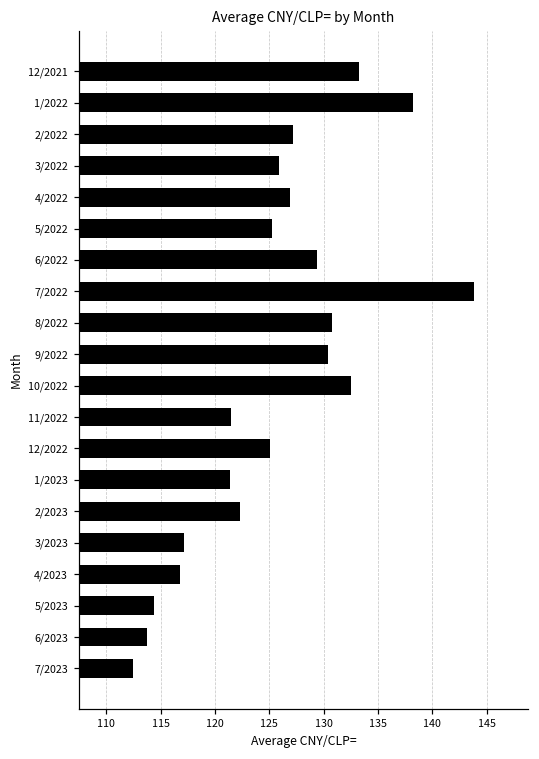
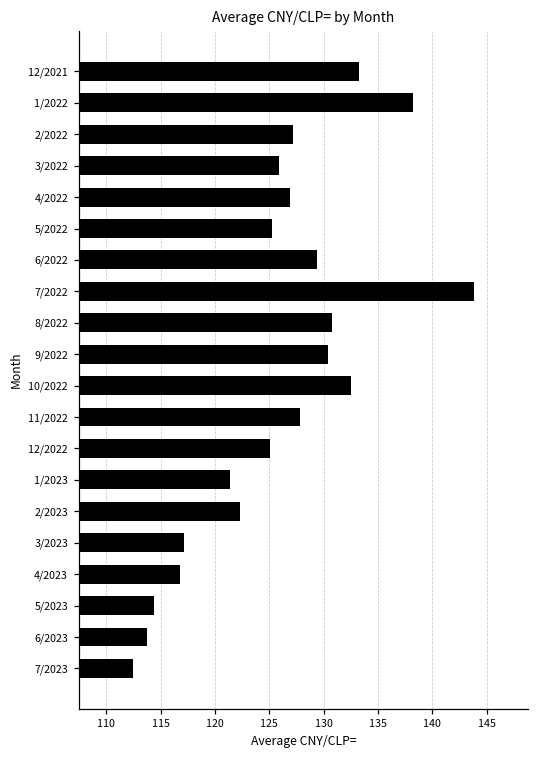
  {
    "12/2021": 133,
    "1/2022": 138,
    "2/2022": 127,
    "3/2022": 126,
    "4/2022": 127,
    "5/2022": 125,
    "6/2022": 129,
    "7/2022": 144,
    "8/2022": 131,
    "9/2022": 130,
    "10/2022": 132,
-   "11/2022": 122,
+   "11/2022": 128,
    "12/2022": 125,
    "1/2023": 121,
    "2/2023": 122,
    "3/2023": 117,
    "4/2023": 117,
    "5/2023": 114,
    "6/2023": 114,
    "7/2023": 112
  }
